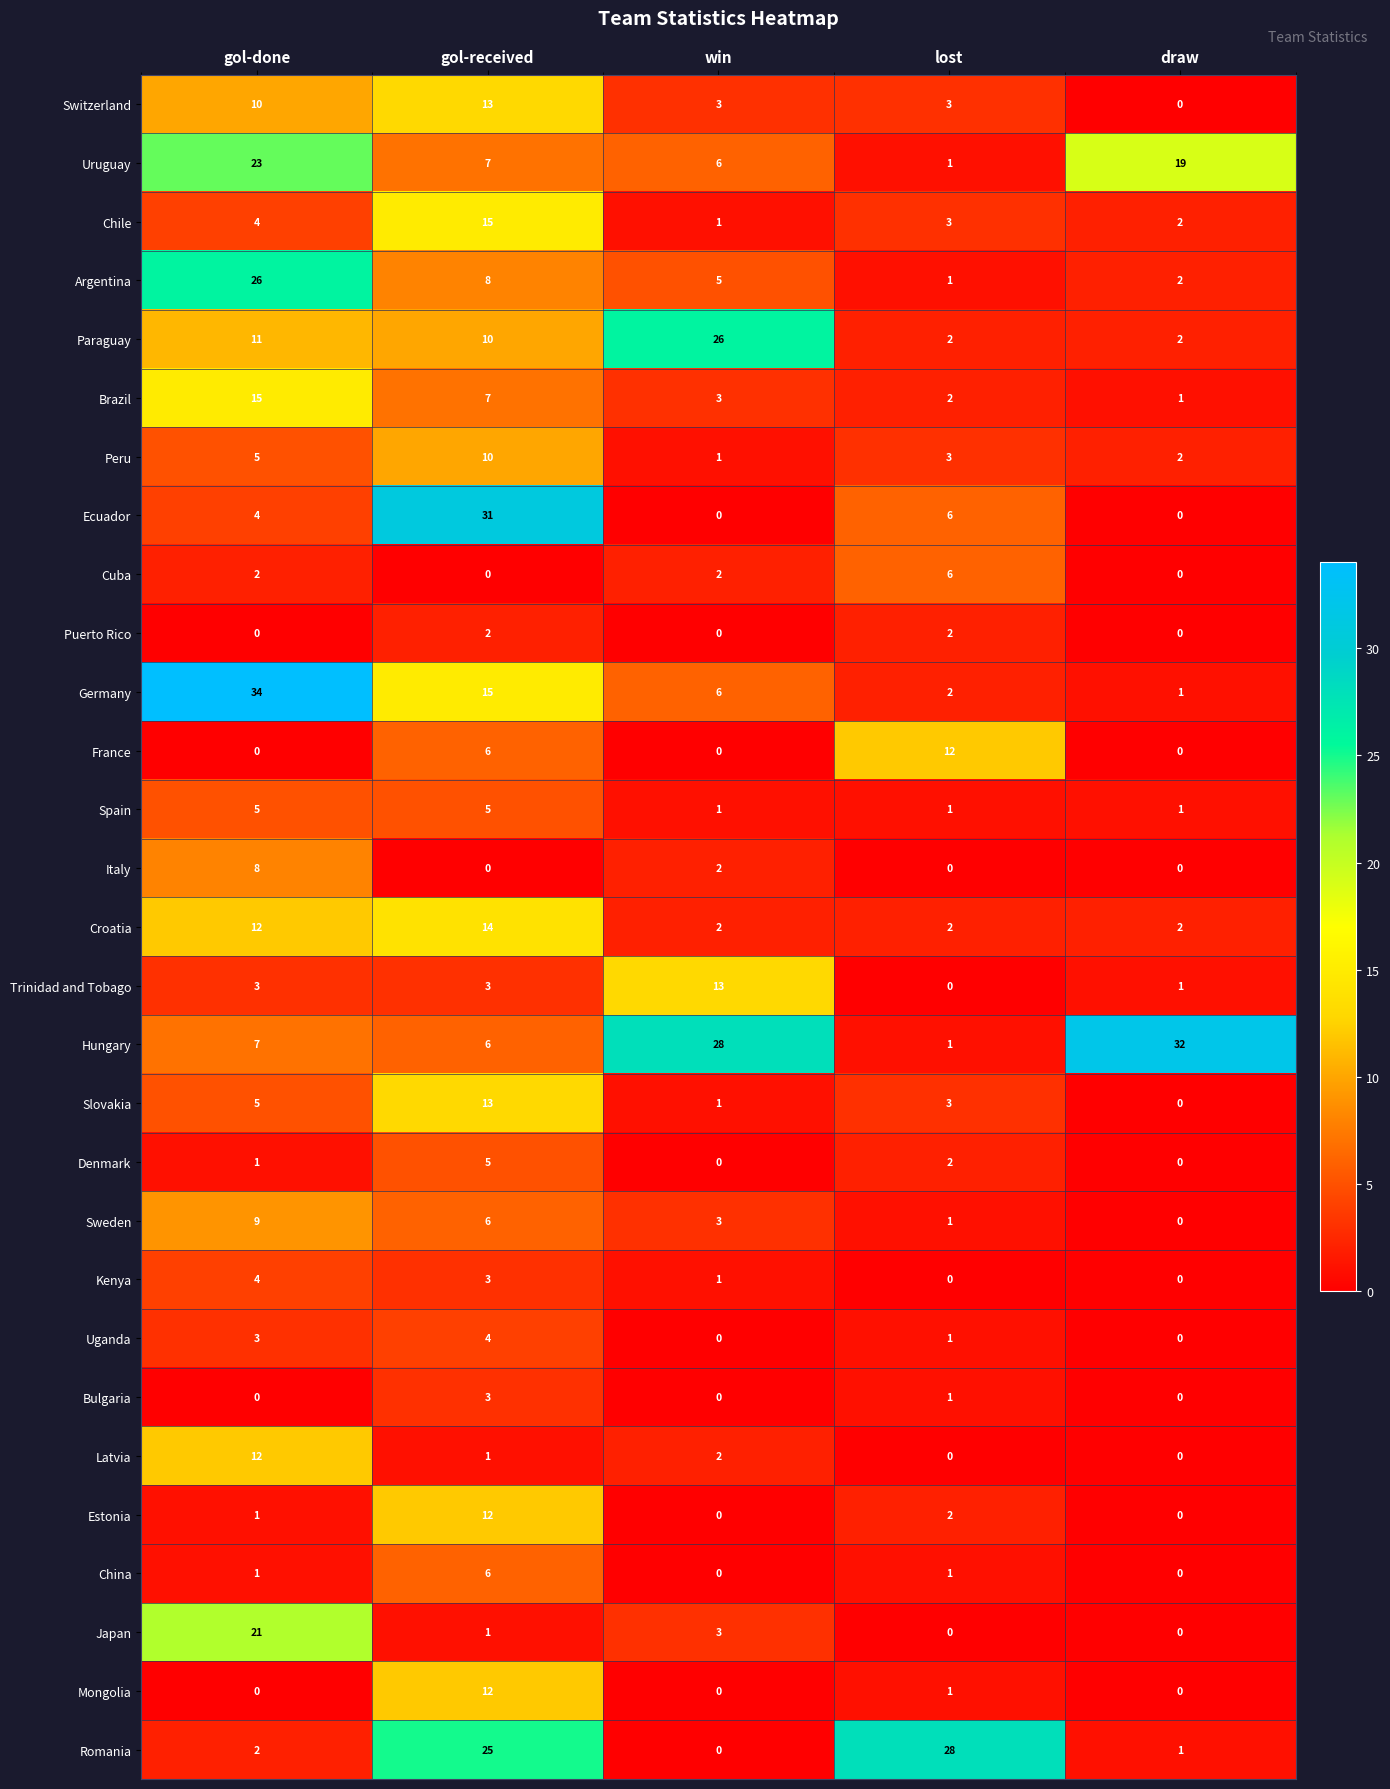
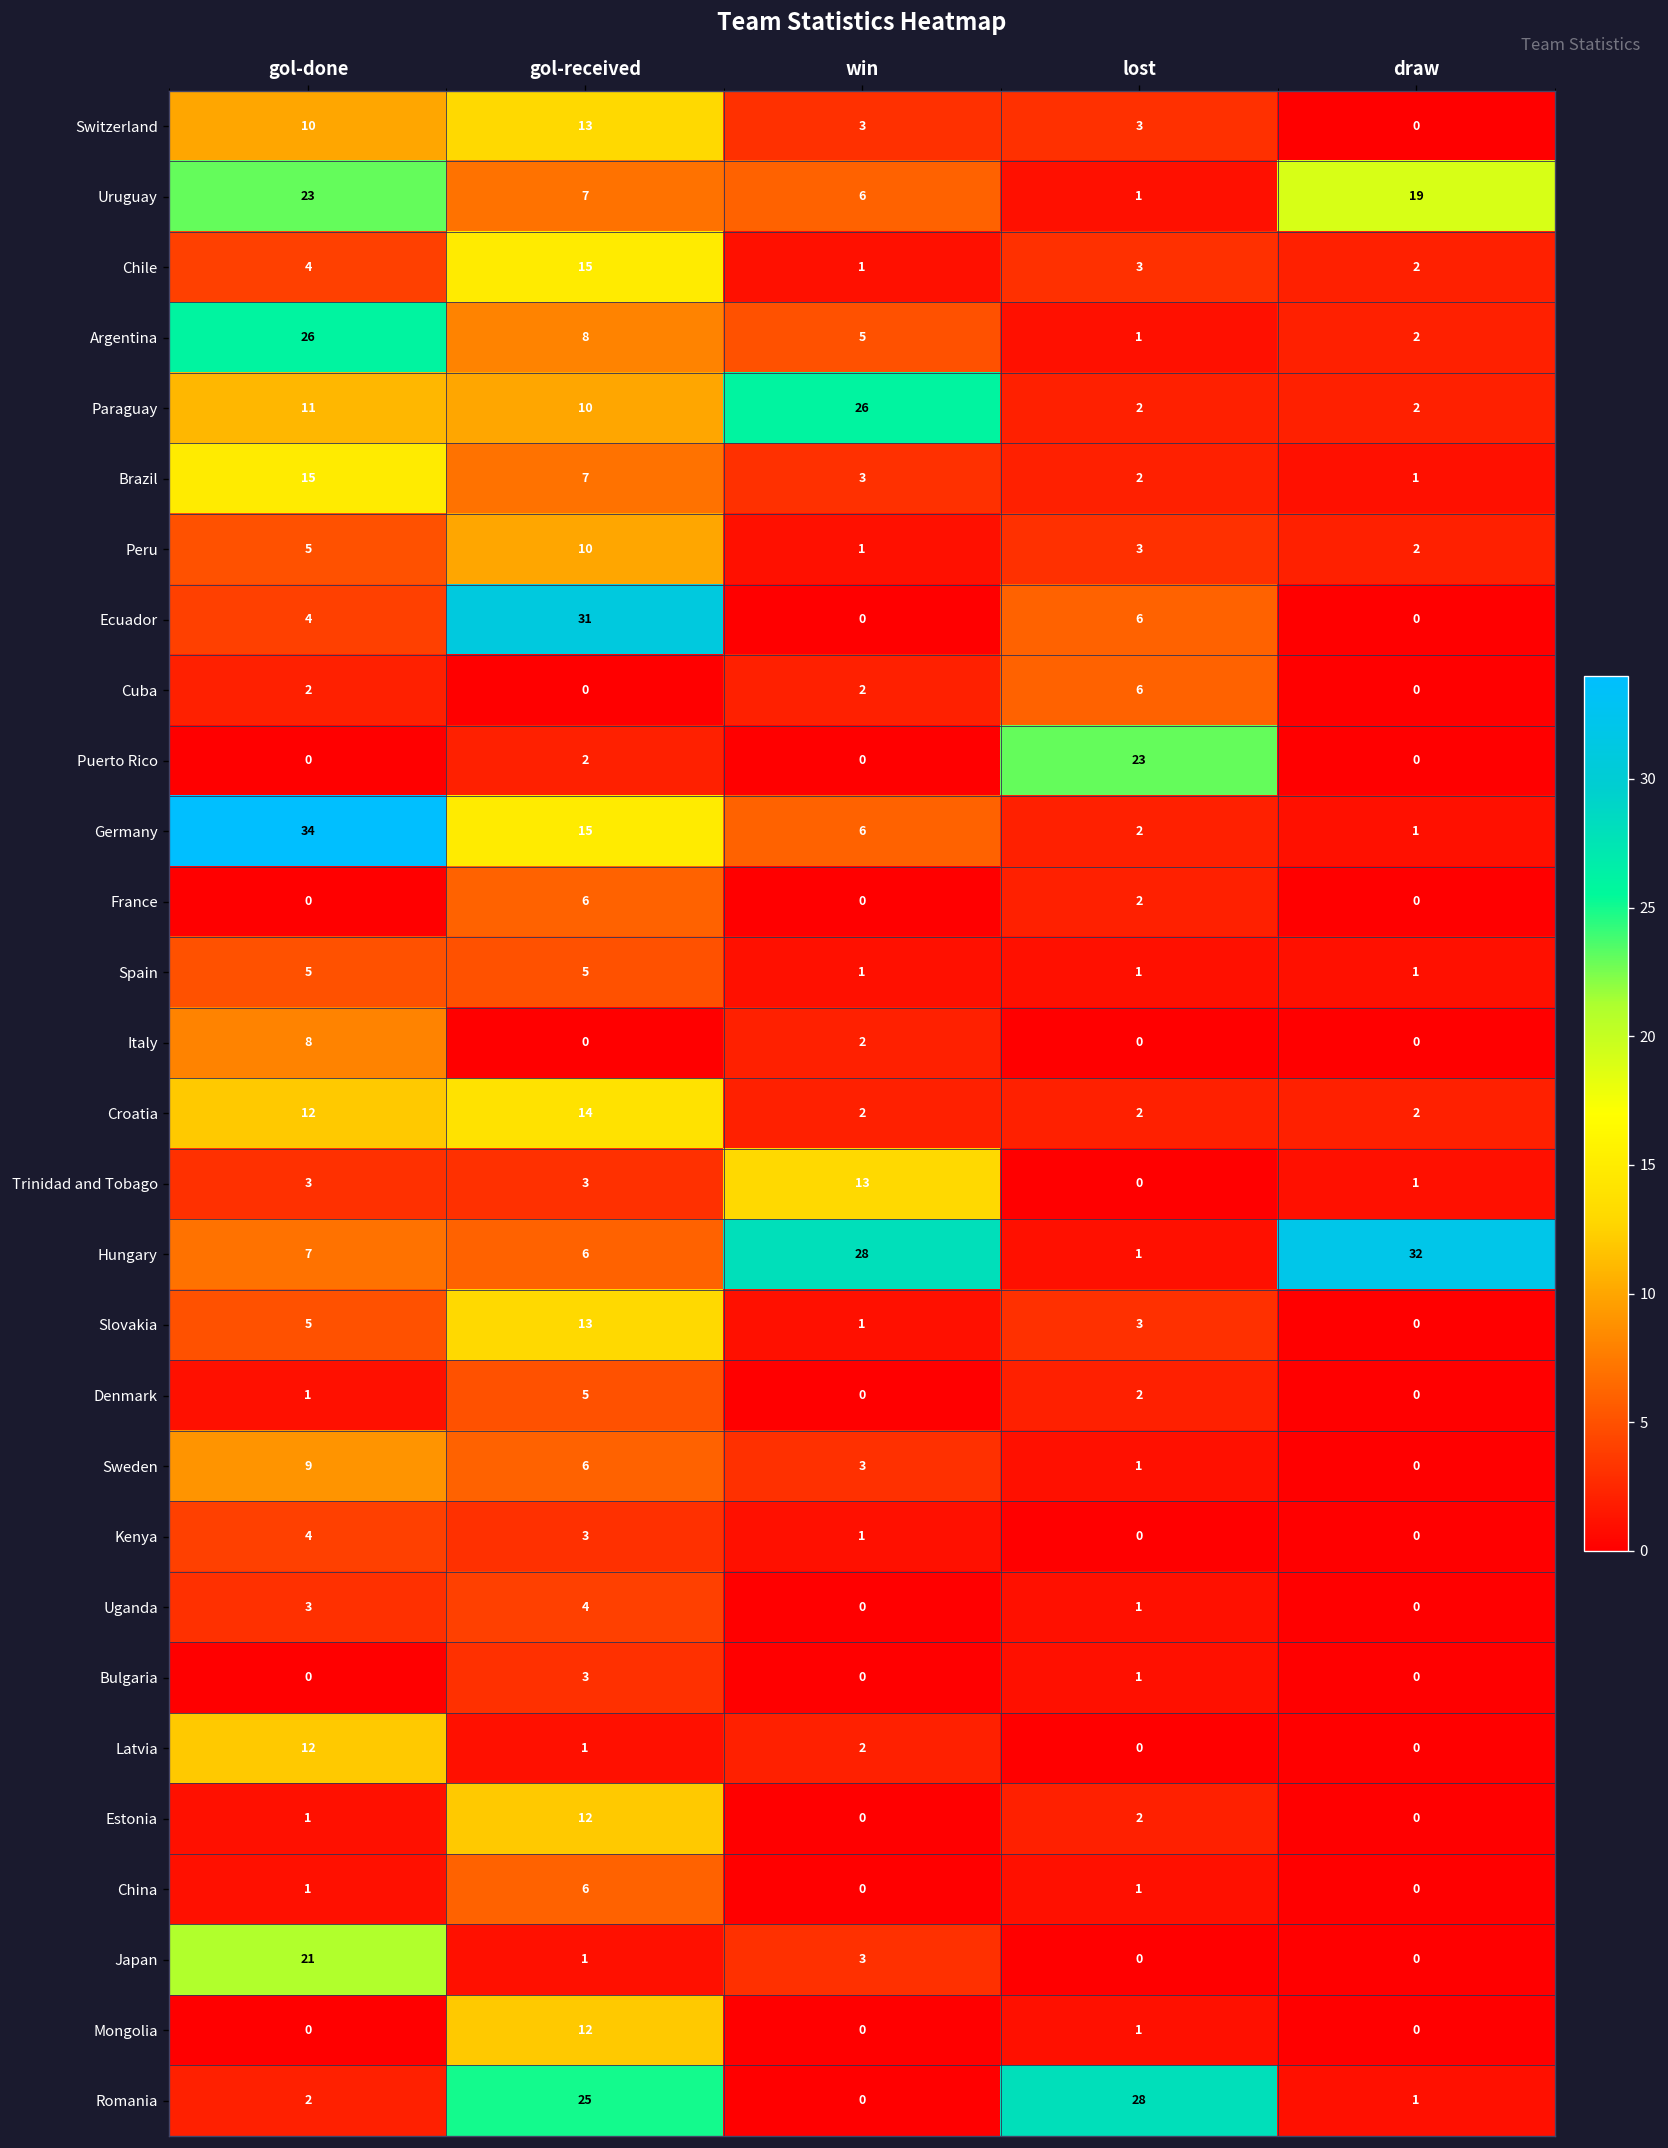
  {
    "Switzerland": {
      "gol-done": 10,
      "gol-received": 13,
      "win": 3,
      "lost": 3,
      "draw": 0
    },
    "Uruguay": {
      "gol-done": 23,
      "gol-received": 7,
      "win": 6,
      "lost": 1,
      "draw": 19
    },
    "Chile": {
      "gol-done": 4,
      "gol-received": 15,
      "win": 1,
      "lost": 3,
      "draw": 2
    },
    "Argentina": {
      "gol-done": 26,
      "gol-received": 8,
      "win": 5,
      "lost": 1,
      "draw": 2
    },
    "Paraguay": {
      "gol-done": 11,
      "gol-received": 10,
      "win": 26,
      "lost": 2,
      "draw": 2
    },
    "Brazil": {
      "gol-done": 15,
      "gol-received": 7,
      "win": 3,
      "lost": 2,
      "draw": 1
    },
    "Peru": {
      "gol-done": 5,
      "gol-received": 10,
      "win": 1,
      "lost": 3,
      "draw": 2
    },
    "Ecuador": {
      "gol-done": 4,
      "gol-received": 31,
      "win": 0,
      "lost": 6,
      "draw": 0
    },
    "Cuba": {
      "gol-done": 2,
      "gol-received": 0,
      "win": 2,
      "lost": 6,
      "draw": 0
    },
    "Puerto Rico": {
      "gol-done": 0,
      "gol-received": 2,
      "win": 0,
-     "lost": 2,
+     "lost": 23,
      "draw": 0
    },
    "Germany": {
      "gol-done": 34,
      "gol-received": 15,
      "win": 6,
      "lost": 2,
      "draw": 1
    },
    "France": {
      "gol-done": 0,
      "gol-received": 6,
      "win": 0,
-     "lost": 12,
+     "lost": 2,
      "draw": 0
    },
    "Spain": {
      "gol-done": 5,
      "gol-received": 5,
      "win": 1,
      "lost": 1,
      "draw": 1
    },
    "Italy": {
      "gol-done": 8,
      "gol-received": 0,
      "win": 2,
      "lost": 0,
      "draw": 0
    },
    "Croatia": {
      "gol-done": 12,
      "gol-received": 14,
      "win": 2,
      "lost": 2,
      "draw": 2
    },
    "Trinidad and Tobago": {
      "gol-done": 3,
      "gol-received": 3,
      "win": 13,
      "lost": 0,
      "draw": 1
    },
    "Hungary": {
      "gol-done": 7,
      "gol-received": 6,
      "win": 28,
      "lost": 1,
      "draw": 32
    },
    "Slovakia": {
      "gol-done": 5,
      "gol-received": 13,
      "win": 1,
      "lost": 3,
      "draw": 0
    },
    "Denmark": {
      "gol-done": 1,
      "gol-received": 5,
      "win": 0,
      "lost": 2,
      "draw": 0
    },
    "Sweden": {
      "gol-done": 9,
      "gol-received": 6,
      "win": 3,
      "lost": 1,
      "draw": 0
    },
    "Kenya": {
      "gol-done": 4,
      "gol-received": 3,
      "win": 1,
      "lost": 0,
      "draw": 0
    },
    "Uganda": {
      "gol-done": 3,
      "gol-received": 4,
      "win": 0,
      "lost": 1,
      "draw": 0
    },
    "Bulgaria": {
      "gol-done": 0,
      "gol-received": 3,
      "win": 0,
      "lost": 1,
      "draw": 0
    },
    "Latvia": {
      "gol-done": 12,
      "gol-received": 1,
      "win": 2,
      "lost": 0,
      "draw": 0
    },
    "Estonia": {
      "gol-done": 1,
      "gol-received": 12,
      "win": 0,
      "lost": 2,
      "draw": 0
    },
    "China": {
      "gol-done": 1,
      "gol-received": 6,
      "win": 0,
      "lost": 1,
      "draw": 0
    },
    "Japan": {
      "gol-done": 21,
      "gol-received": 1,
      "win": 3,
      "lost": 0,
      "draw": 0
    },
    "Mongolia": {
      "gol-done": 0,
      "gol-received": 12,
      "win": 0,
      "lost": 1,
      "draw": 0
    },
    "Romania": {
      "gol-done": 2,
      "gol-received": 25,
      "win": 0,
      "lost": 28,
      "draw": 1
    }
  }
